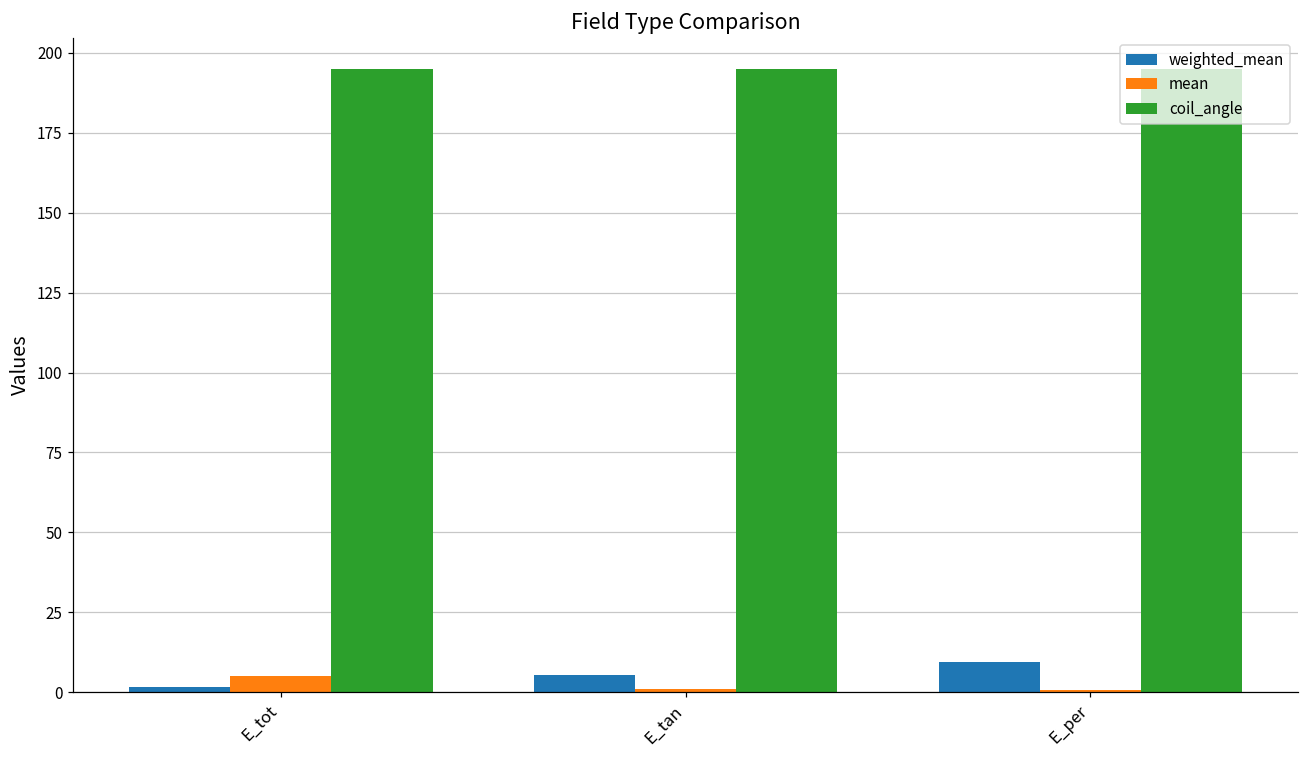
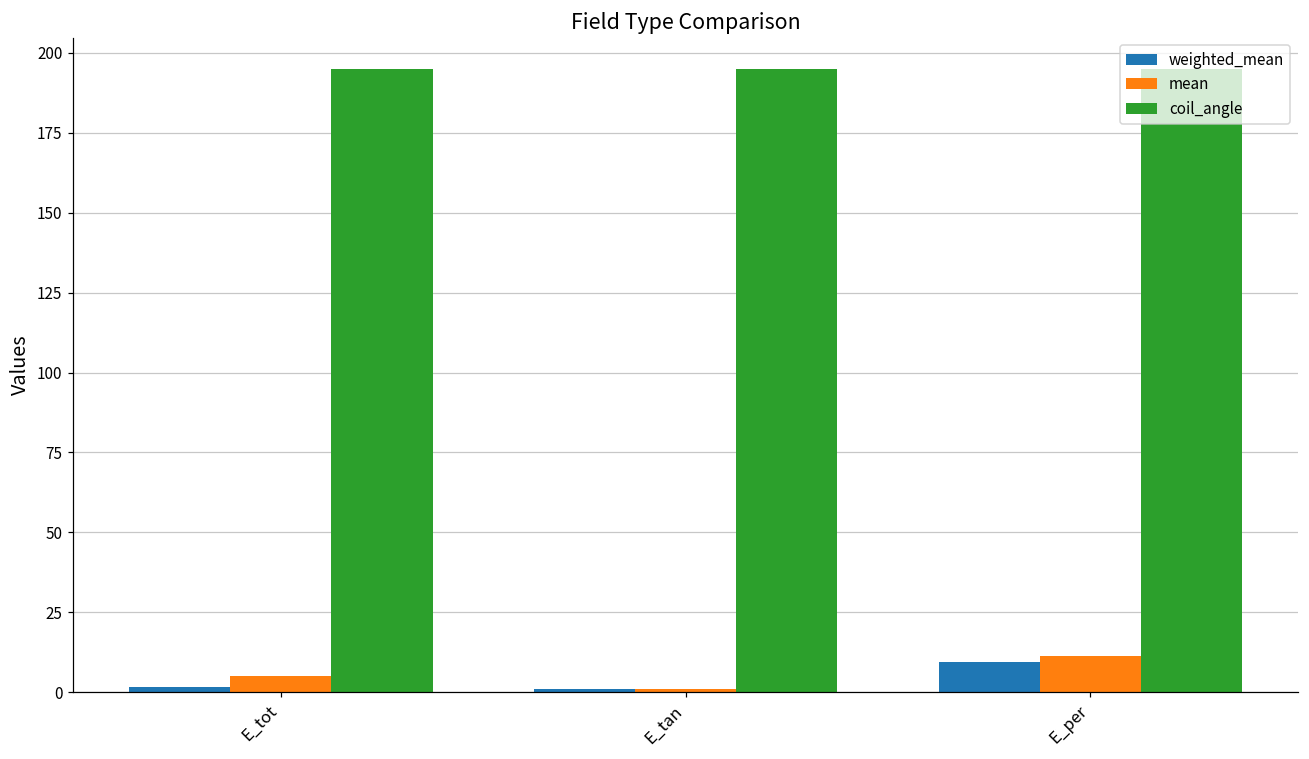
  {
    "weighted_mean": {
      "E_tot": 1,
-     "E_tan": 5,
+     "E_tan": 1,
      "E_per": 9
    },
    "mean": {
      "E_tot": 5,
      "E_tan": 1,
-     "E_per": 1
+     "E_per": 11
    },
    "coil_angle": {
      "E_tot": 195,
      "E_tan": 195
    }
  }
